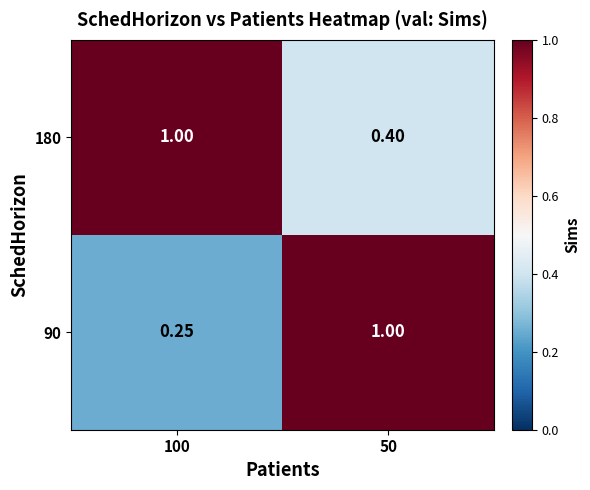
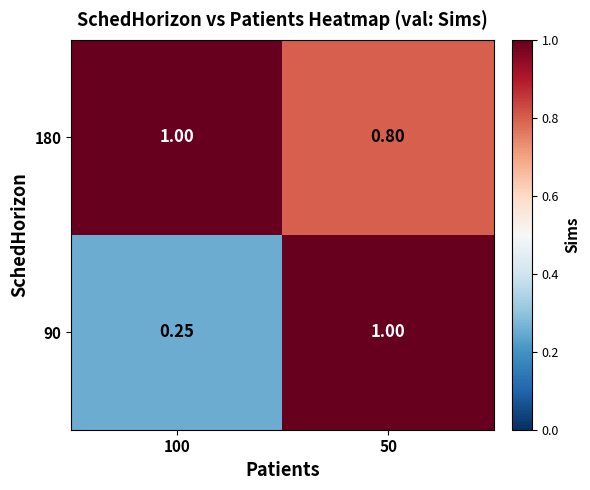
  {
    "180": {
      "100": 1.00,
-     "50": 0.40
+     "50": 0.80
    },
    "90": {
      "100": 0.25,
      "50": 1.00
    }
  }
